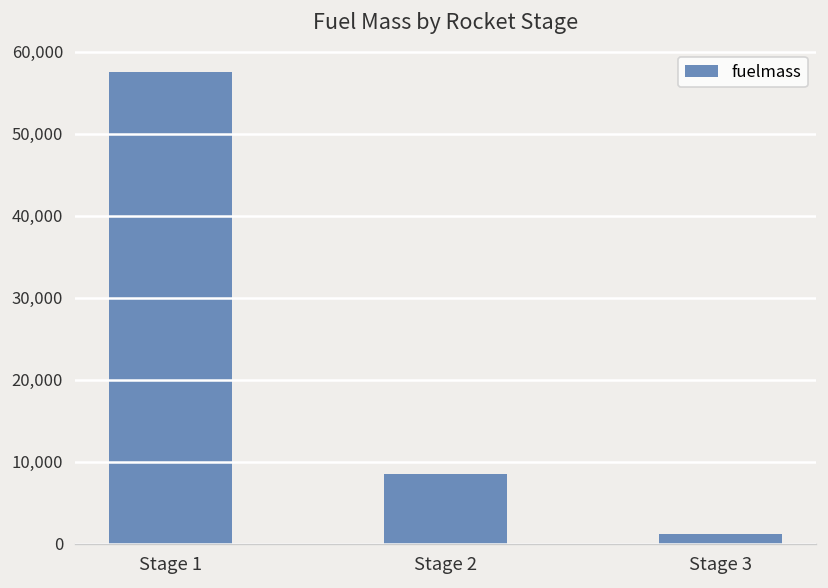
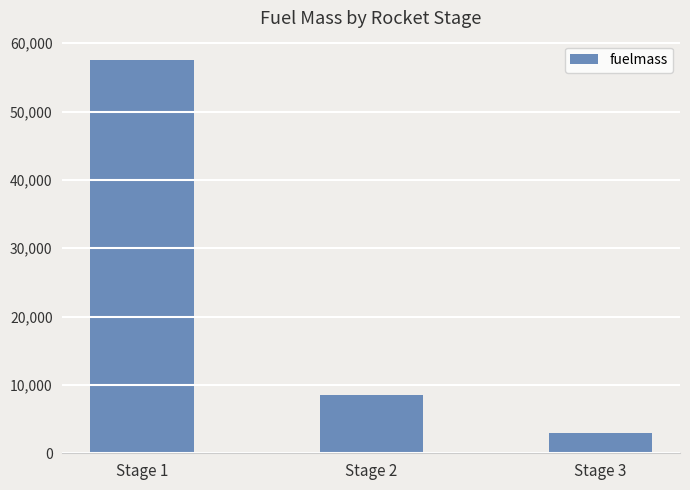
  {
    "Stage 1": "58,000",
    "Stage 2": "9,000",
-   "Stage 3": "1,000"
+   "Stage 3": "3,000"
  }
